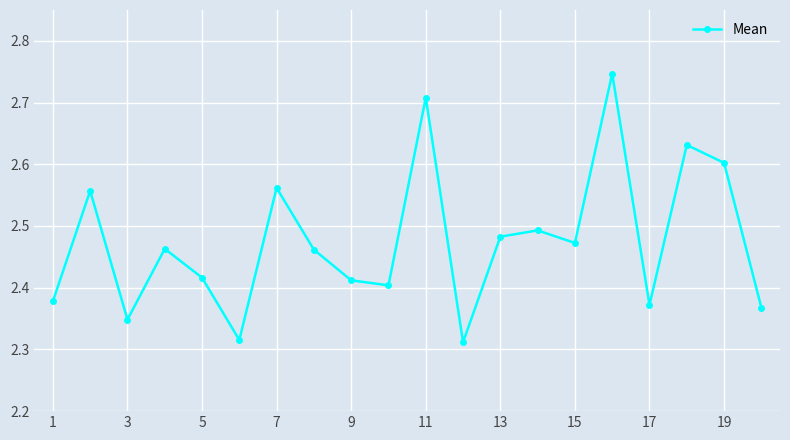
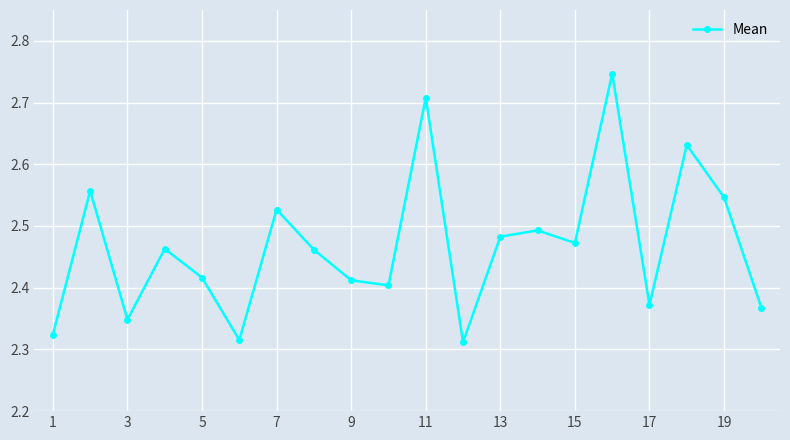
  {
-   "1": 2.38,
+   "1": 2.32,
    "3": 2.35,
    "5": 2.42,
-   "7": 2.56,
+   "7": 2.53,
    "9": 2.41,
    "11": 2.71,
    "13": 2.48,
    "15": 2.47,
    "17": 2.37,
-   "19": 2.60
+   "19": 2.55
  }
